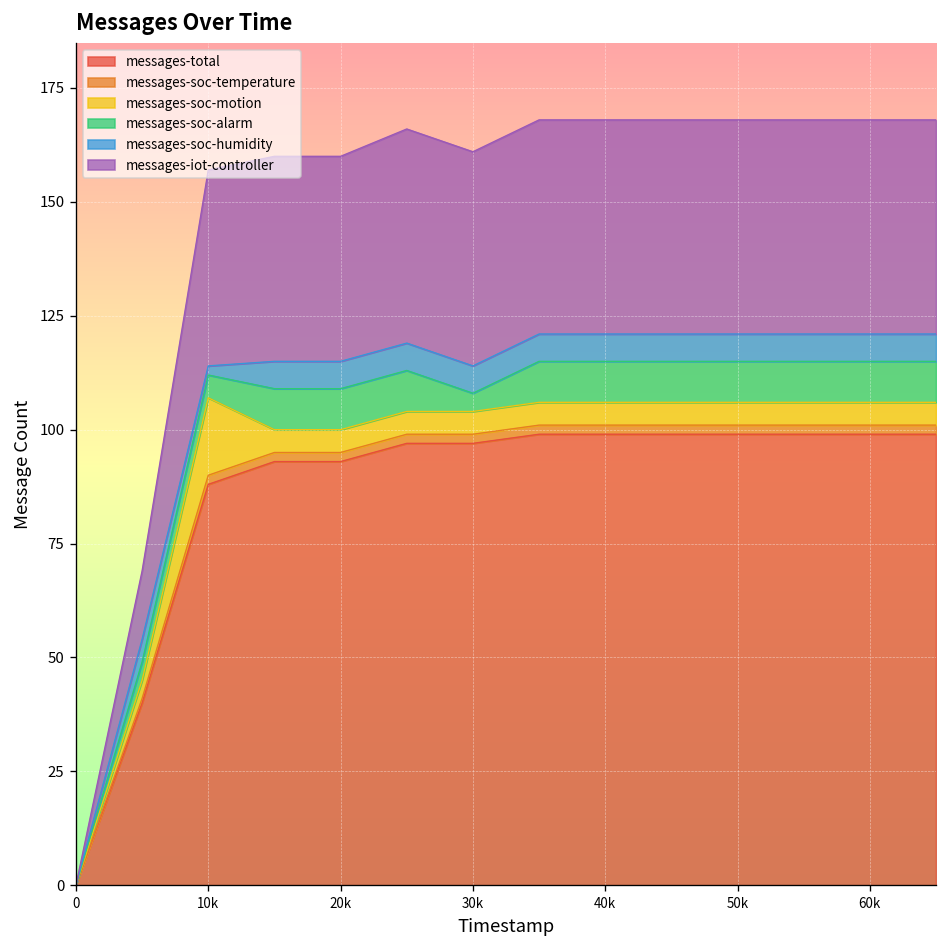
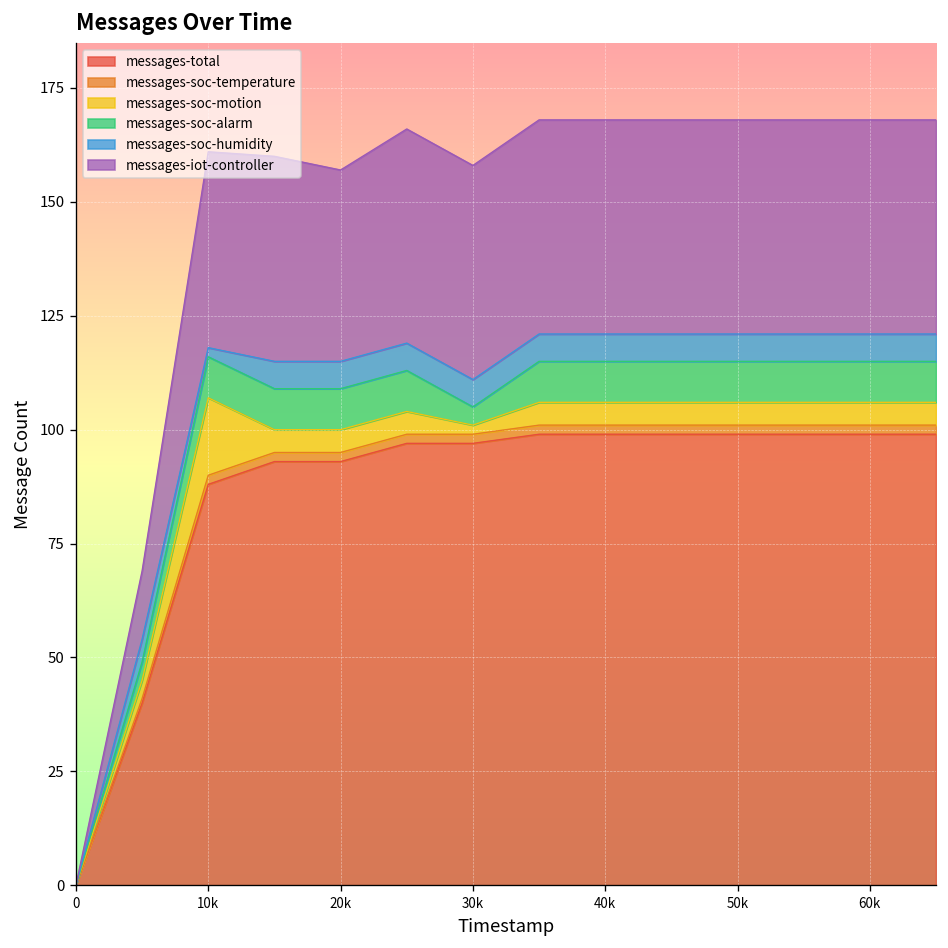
  {
    "messages-soc-motion": {
      "10k": 17,
      "20k": 5,
-     "30k": 5,
+     "30k": 2,
      "40k": 5,
      "50k": 5,
      "60k": 5
    },
    "messages-soc-alarm": {
-     "10k": 5,
+     "10k": 9,
      "20k": 9,
      "30k": 4,
      "40k": 9,
      "50k": 9,
      "60k": 9
    },
    "messages-soc-humidity": {
      "10k": 2,
      "20k": 6,
      "30k": 6,
      "40k": 6,
      "50k": 6,
      "60k": 6
    },
    "messages-iot-controller": {
-     "20k": 45,
+     "20k": 42,
      "30k": 47,
      "40k": 47,
      "50k": 47,
      "60k": 47
    }
  }
